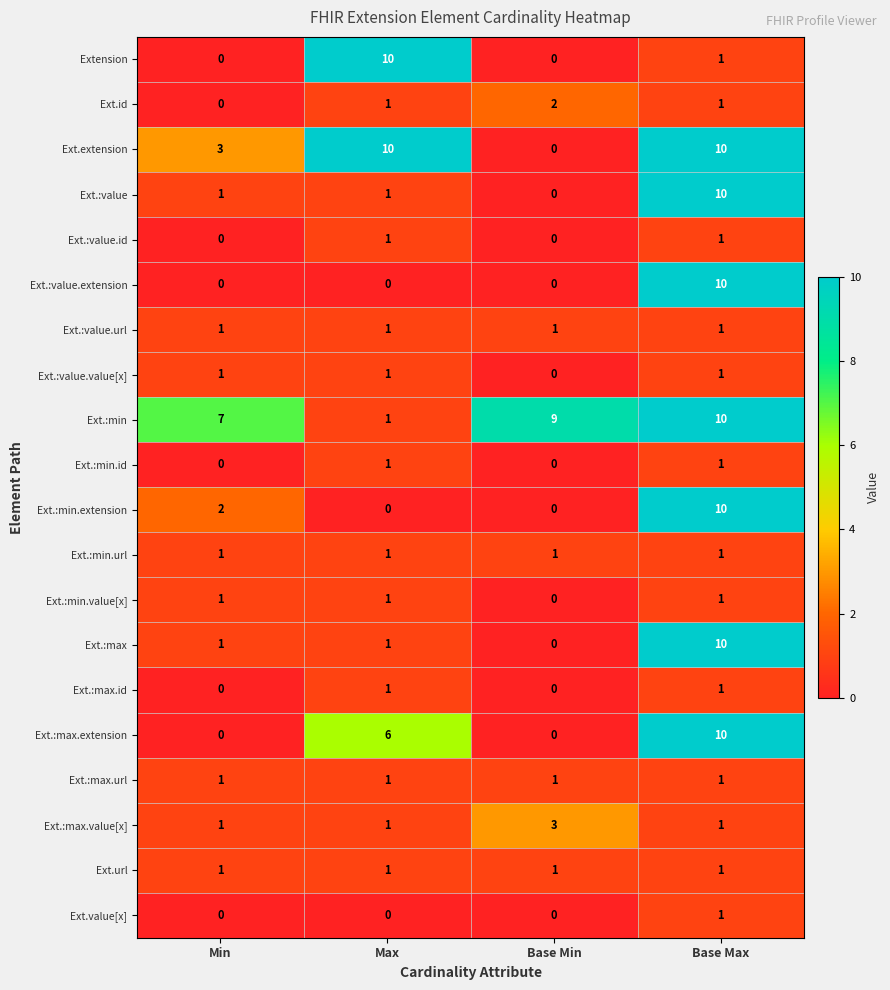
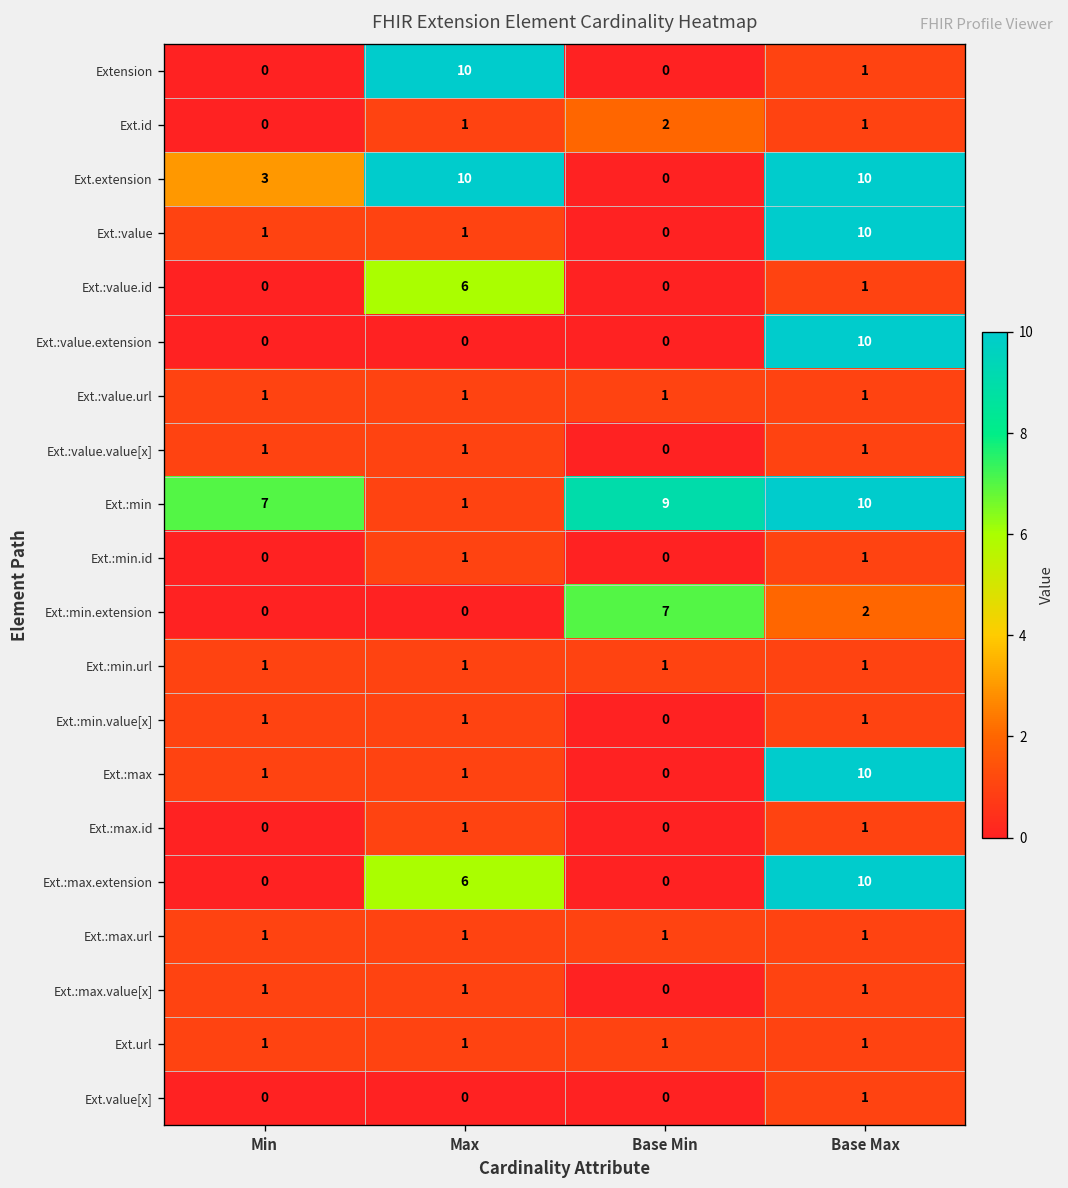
  {
    "Extension": {
      "Min": 0,
      "Max": 10,
      "Base Min": 0,
      "Base Max": 1
    },
    "Ext.id": {
      "Min": 0,
      "Max": 1,
      "Base Min": 2,
      "Base Max": 1
    },
    "Ext.extension": {
      "Min": 3,
      "Max": 10,
      "Base Min": 0,
      "Base Max": 10
    },
    "Ext.:value": {
      "Min": 1,
      "Max": 1,
      "Base Min": 0,
      "Base Max": 10
    },
    "Ext.:value.id": {
      "Min": 0,
-     "Max": 1,
+     "Max": 6,
      "Base Min": 0,
      "Base Max": 1
    },
    "Ext.:value.extension": {
      "Min": 0,
      "Max": 0,
      "Base Min": 0,
      "Base Max": 10
    },
    "Ext.:value.url": {
      "Min": 1,
      "Max": 1,
      "Base Min": 1,
      "Base Max": 1
    },
    "Ext.:value.value[x]": {
      "Min": 1,
      "Max": 1,
      "Base Min": 0,
      "Base Max": 1
    },
    "Ext.:min": {
      "Min": 7,
      "Max": 1,
      "Base Min": 9,
      "Base Max": 10
    },
    "Ext.:min.id": {
      "Min": 0,
      "Max": 1,
      "Base Min": 0,
      "Base Max": 1
    },
    "Ext.:min.extension": {
-     "Min": 2,
+     "Min": 0,
      "Max": 0,
-     "Base Min": 0,
-     "Base Max": 10
+     "Base Min": 7,
+     "Base Max": 2
    },
    "Ext.:min.url": {
      "Min": 1,
      "Max": 1,
      "Base Min": 1,
      "Base Max": 1
    },
    "Ext.:min.value[x]": {
      "Min": 1,
      "Max": 1,
      "Base Min": 0,
      "Base Max": 1
    },
    "Ext.:max": {
      "Min": 1,
      "Max": 1,
      "Base Min": 0,
      "Base Max": 10
    },
    "Ext.:max.id": {
      "Min": 0,
      "Max": 1,
      "Base Min": 0,
      "Base Max": 1
    },
    "Ext.:max.extension": {
      "Min": 0,
      "Max": 6,
      "Base Min": 0,
      "Base Max": 10
    },
    "Ext.:max.url": {
      "Min": 1,
      "Max": 1,
      "Base Min": 1,
      "Base Max": 1
    },
    "Ext.:max.value[x]": {
      "Min": 1,
      "Max": 1,
-     "Base Min": 3,
+     "Base Min": 0,
      "Base Max": 1
    },
    "Ext.url": {
      "Min": 1,
      "Max": 1,
      "Base Min": 1,
      "Base Max": 1
    },
    "Ext.value[x]": {
      "Min": 0,
      "Max": 0,
      "Base Min": 0,
      "Base Max": 1
    }
  }
